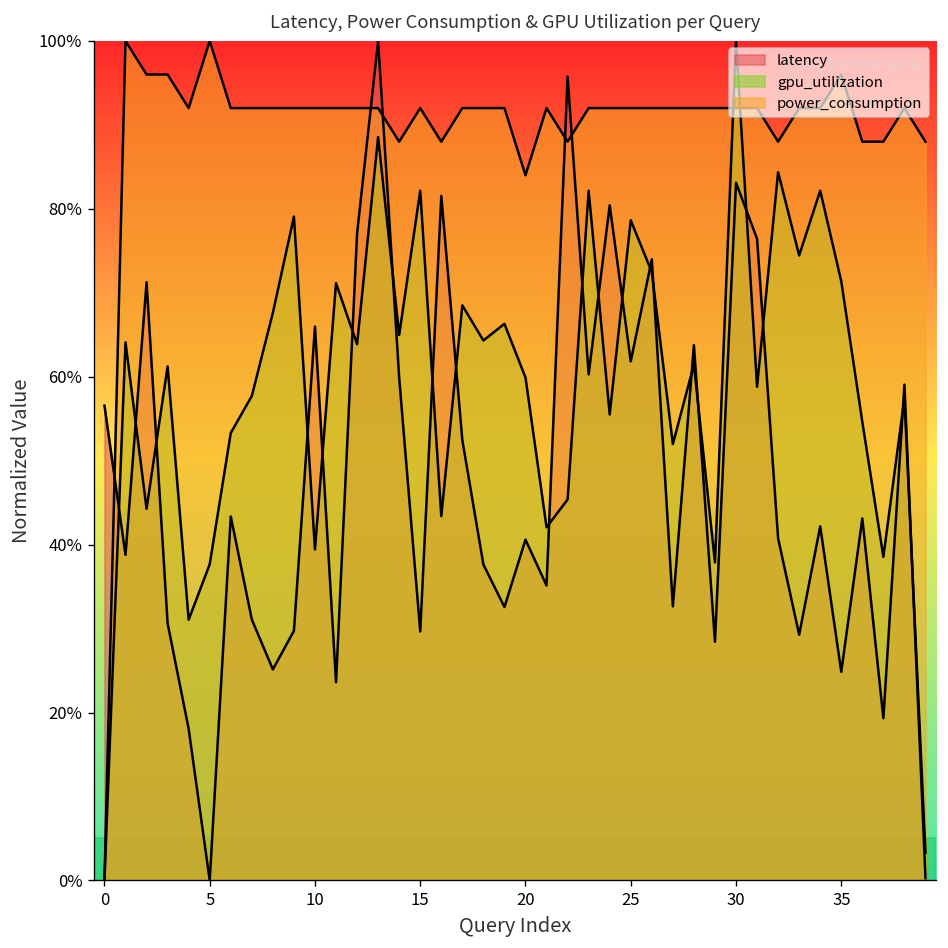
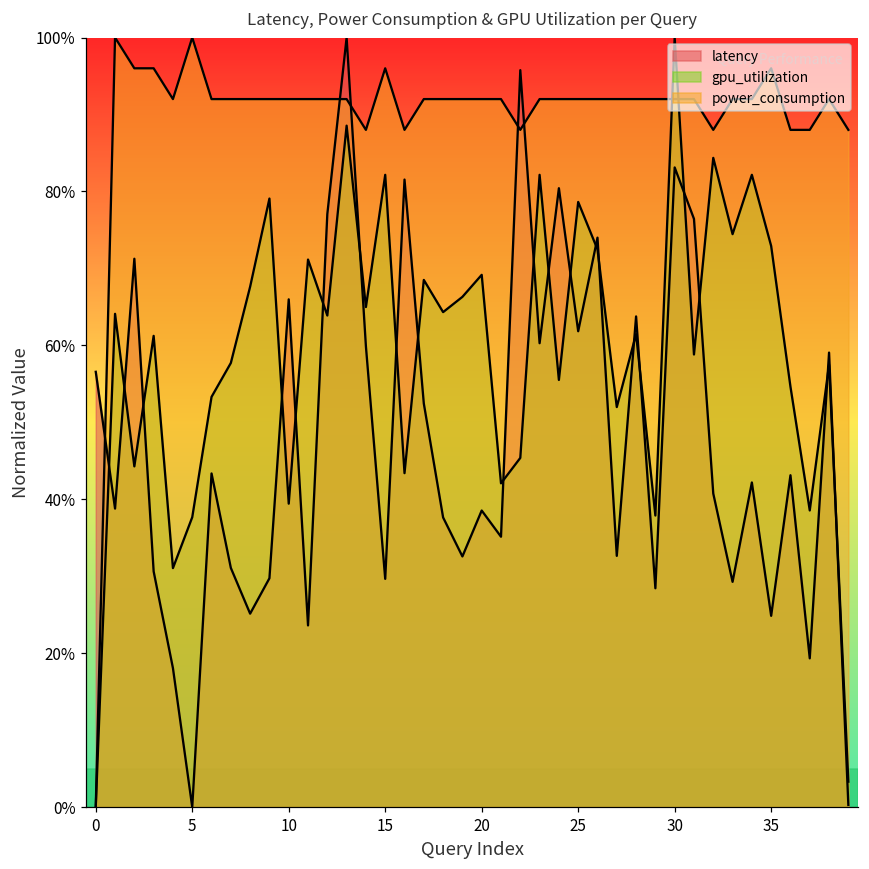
  {
    "latency": {
      "0": "57%",
      "10": "66%",
      "15": "30%",
-     "20": "41%",
+     "20": "39%",
      "25": "62%",
      "30": "83%",
      "35": "25%"
    },
    "gpu_utilization": {
      "5": "38%",
      "10": "39%",
      "15": "82%",
-     "20": "60%",
+     "20": "69%",
      "25": "79%",
      "30": "100%",
-     "35": "71%"
+     "35": "73%"
    },
    "power_consumption": {
      "5": "100%",
      "10": "92%",
-     "15": "92%",
-     "20": "84%",
+     "15": "96%",
+     "20": "92%",
      "25": "92%"
    }
  }
